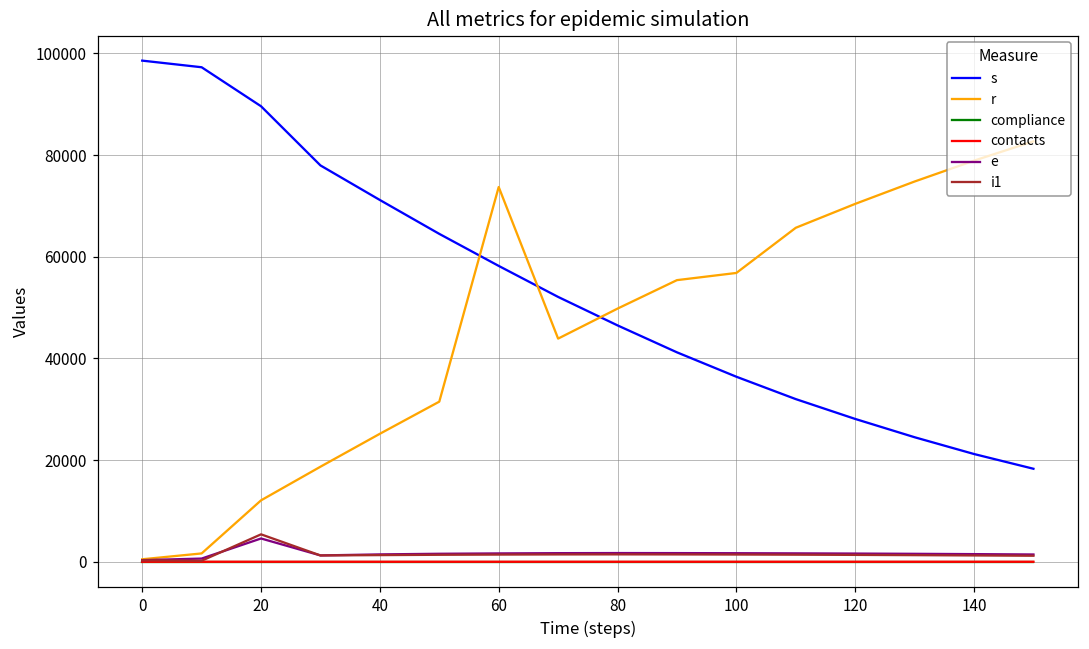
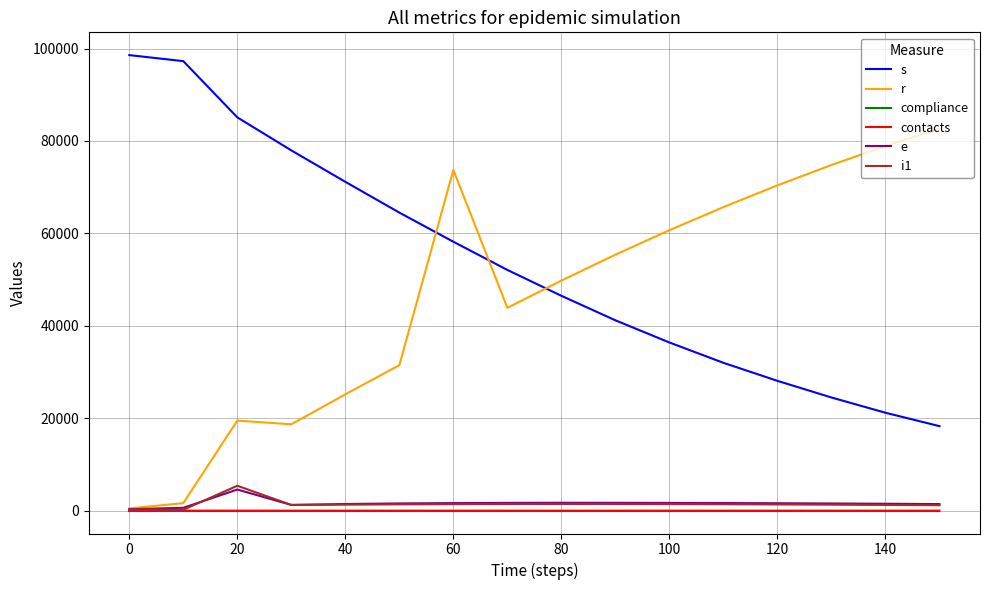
  {
    "s": {
      "0": 99000,
-     "20": 90000,
+     "20": 85000,
      "40": 71000,
      "60": 58000,
      "80": 47000,
      "100": 36000,
      "120": 28000,
      "140": 21000
    },
    "r": {
-     "20": 12000,
+     "20": 20000,
      "40": 25000,
      "60": 74000,
      "80": 50000,
-     "100": 57000,
+     "100": 61000,
      "120": 70000
    },
    "contacts": {
      "20": 0,
      "40": 0,
      "60": 0,
      "80": 0,
      "100": 0,
      "120": 0,
      "140": 0
    },
    "e": {
      "20": 5000
    },
    "i1": {
      "20": 5000
    }
  }
